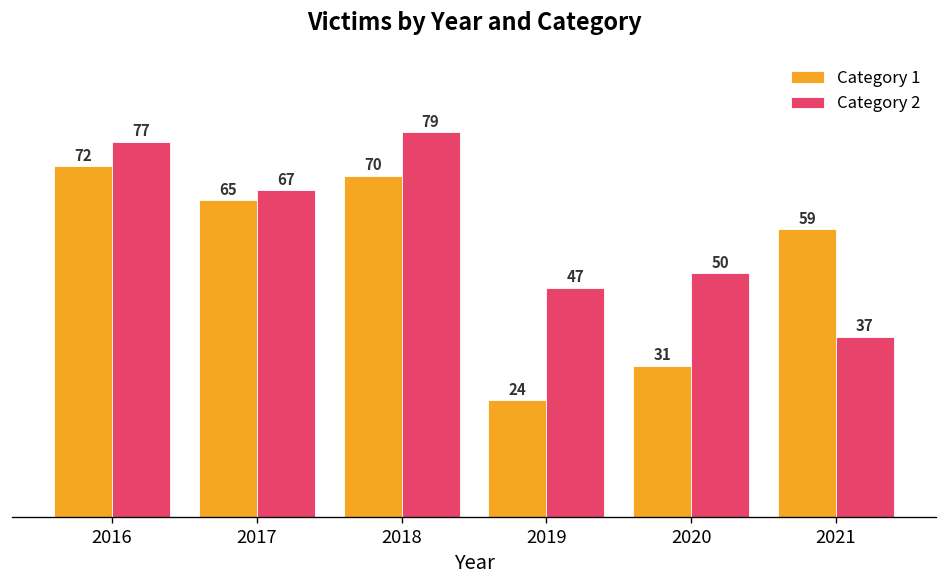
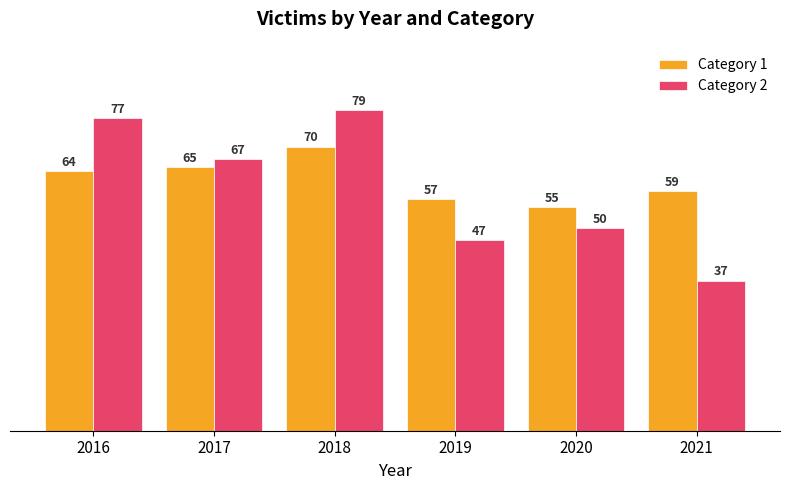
  {
    "Category 1": {
-     "2016": 72,
+     "2016": 64,
      "2017": 65,
      "2018": 70,
-     "2019": 24,
-     "2020": 31,
+     "2019": 57,
+     "2020": 55,
      "2021": 59
    },
    "Category 2": {
      "2016": 77,
      "2017": 67,
      "2018": 79,
      "2019": 47,
      "2020": 50,
      "2021": 37
    }
  }
